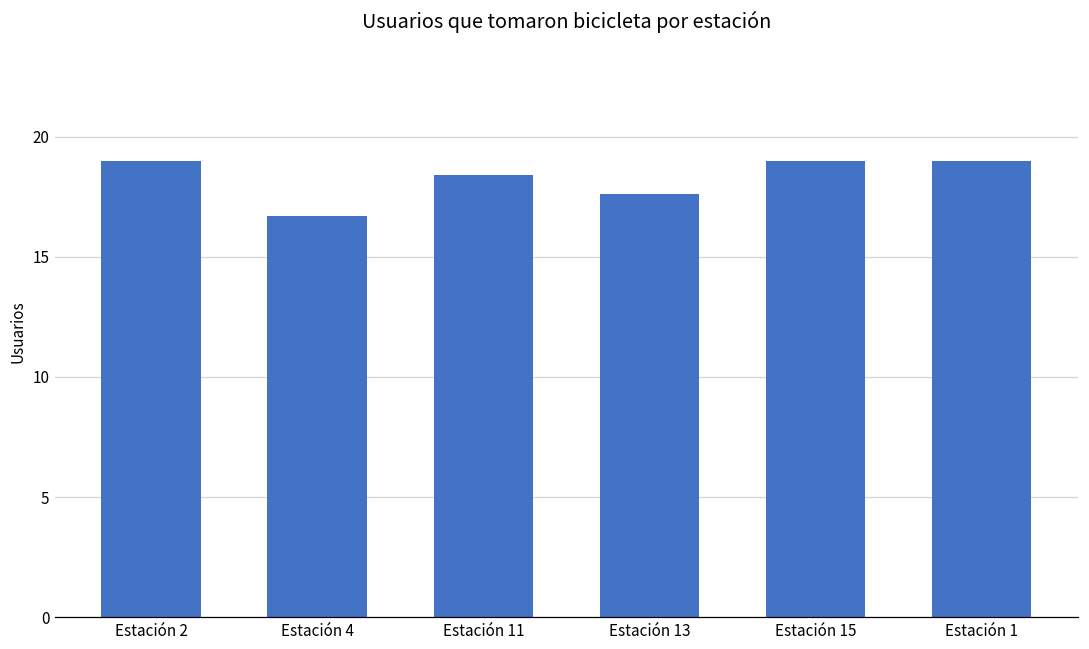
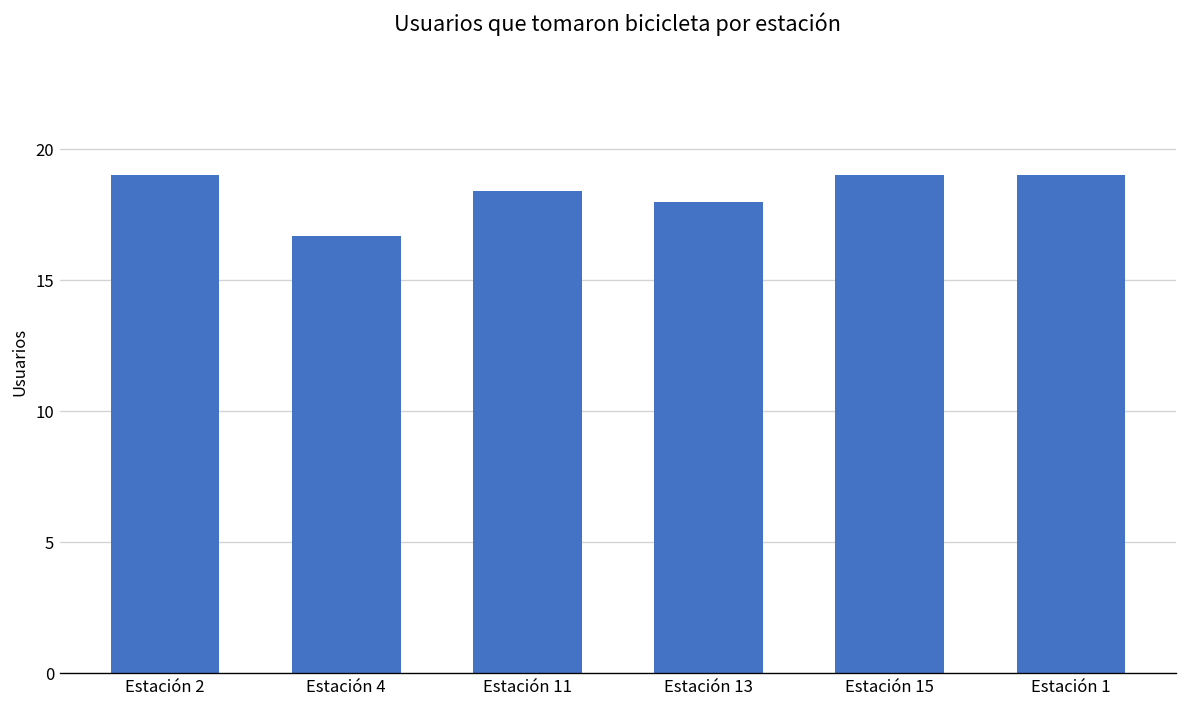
  {
    "Estación 2": 19.0,
    "Estación 4": 16.7,
    "Estación 11": 18.4,
-   "Estación 13": 17.6,
+   "Estación 13": 18.0,
    "Estación 15": 19.0,
    "Estación 1": 19.0
  }
